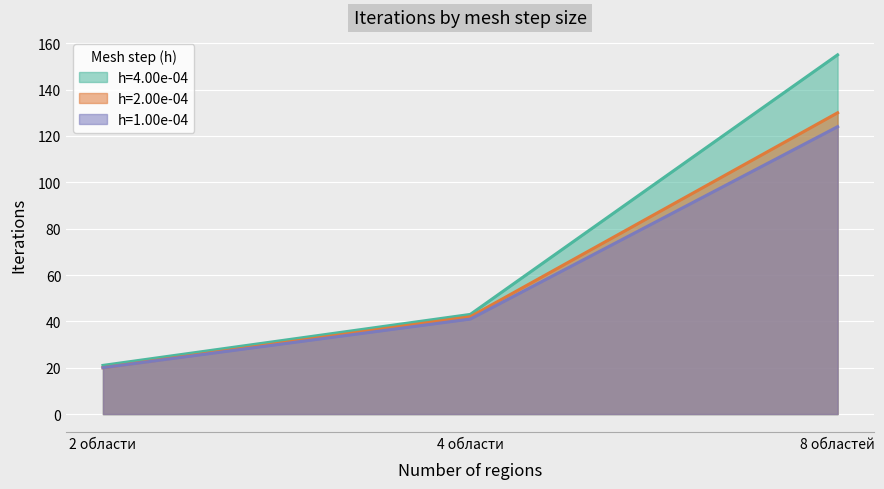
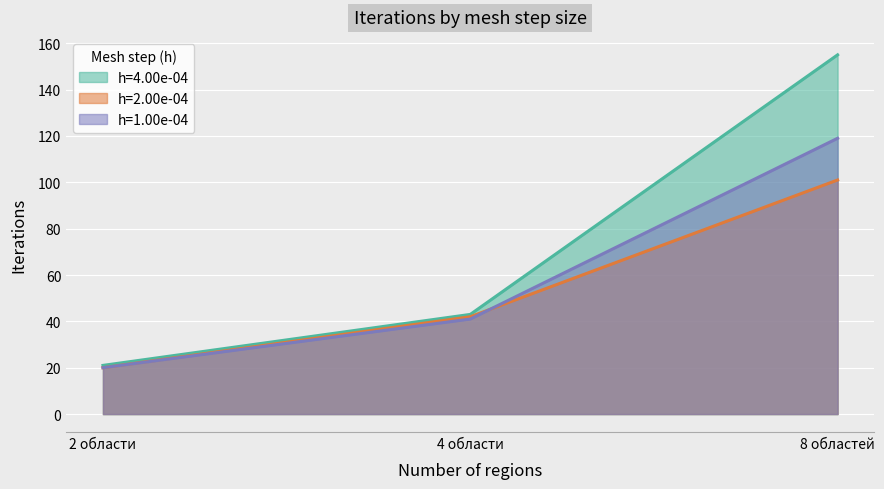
  {
    "h=4.00e-04": {
      "8 областей": 155
    },
    "h=2.00e-04": {
-     "8 областей": 130
+     "8 областей": 101
    },
    "h=1.00e-04": {
-     "8 областей": 124
+     "8 областей": 119
    }
  }
